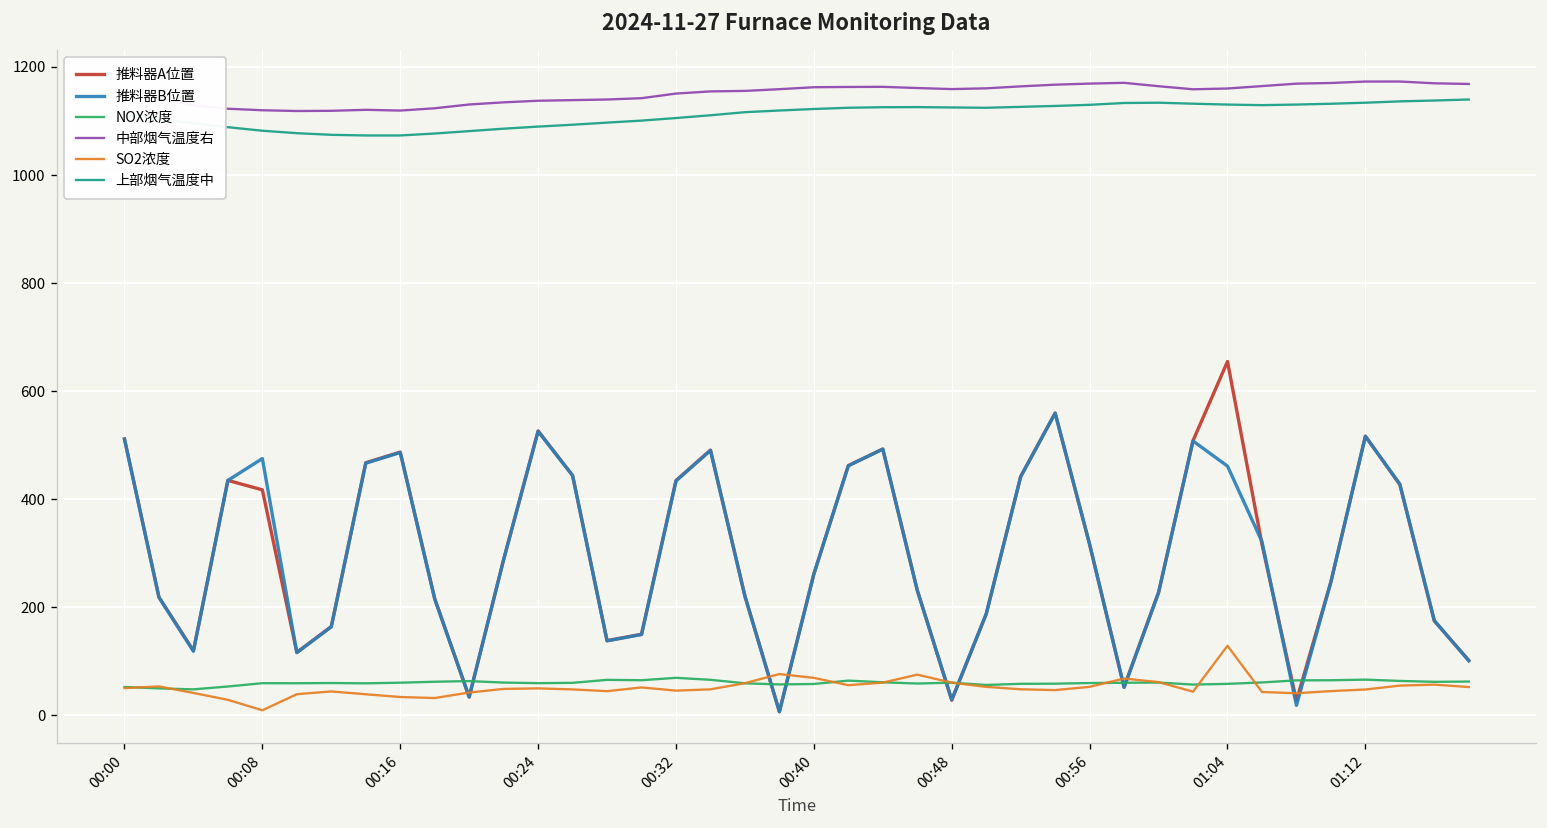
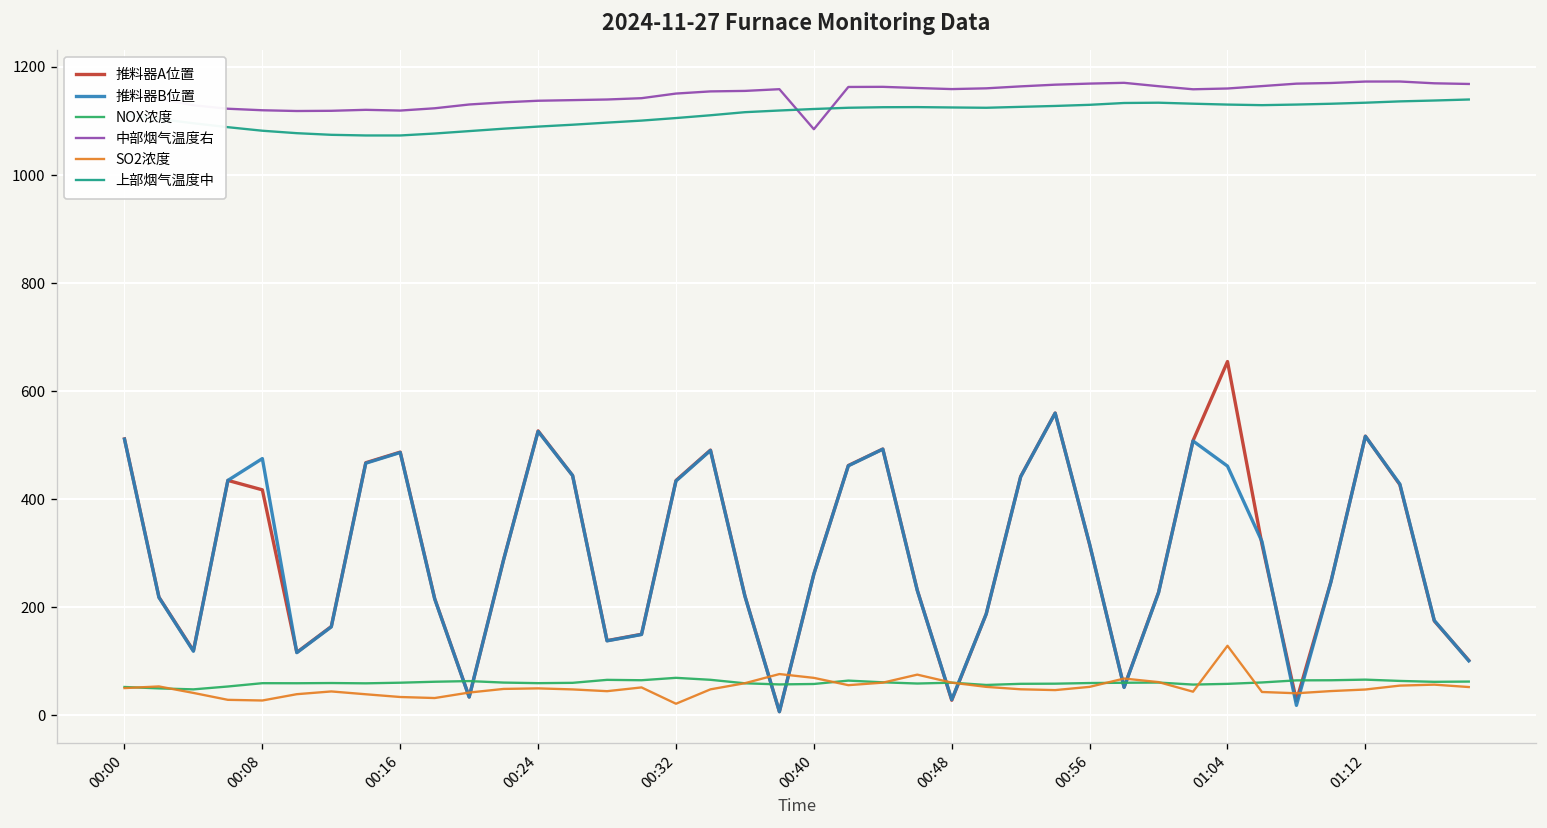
  {
    "推料器A位置": {
      "00:08": 420,
      "01:04": 650
    },
    "推料器B位置": {
      "00:08": 480,
      "01:04": 460
    },
    "中部烟气温度右": {
      "00:08": 1120,
      "00:16": 1120,
      "00:24": 1140,
      "00:32": 1150,
-     "00:40": 1160,
+     "00:40": 1080,
      "00:48": 1160,
      "00:56": 1170,
      "01:04": 1160,
      "01:12": 1170
    },
    "SO2浓度": {
-     "00:08": 10,
+     "00:08": 30,
      "00:16": 30,
      "00:24": 50,
-     "00:32": 50,
+     "00:32": 20,
      "00:40": 70,
      "00:56": 50,
      "01:04": 130,
      "01:12": 50
    }
  }
